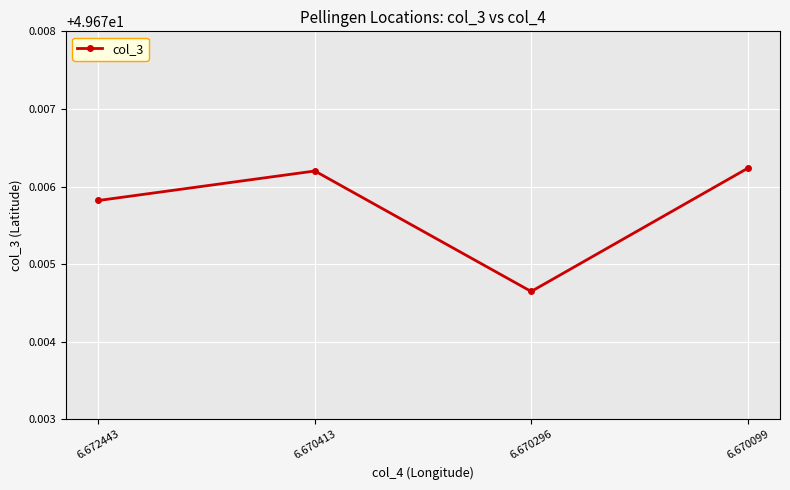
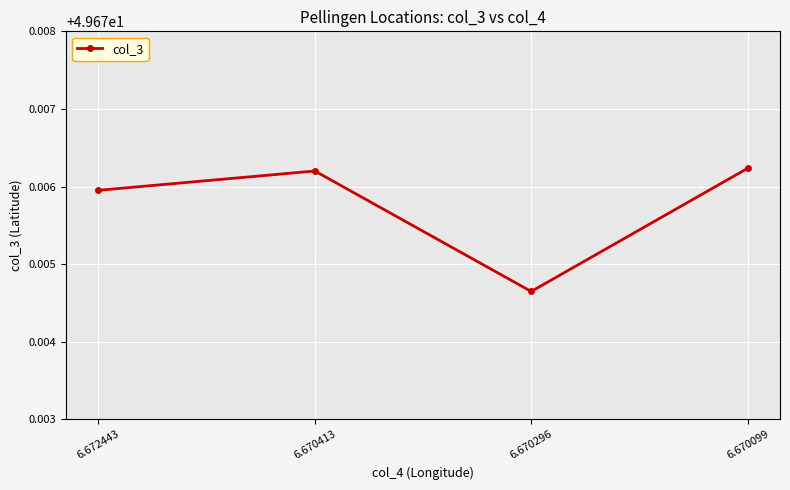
  {
-   "6.672443": 49.6758,
+   "6.672443": 49.6760,
    "6.670413": 49.6762,
    "6.670296": 49.6746,
    "6.670099": 49.6762
  }
